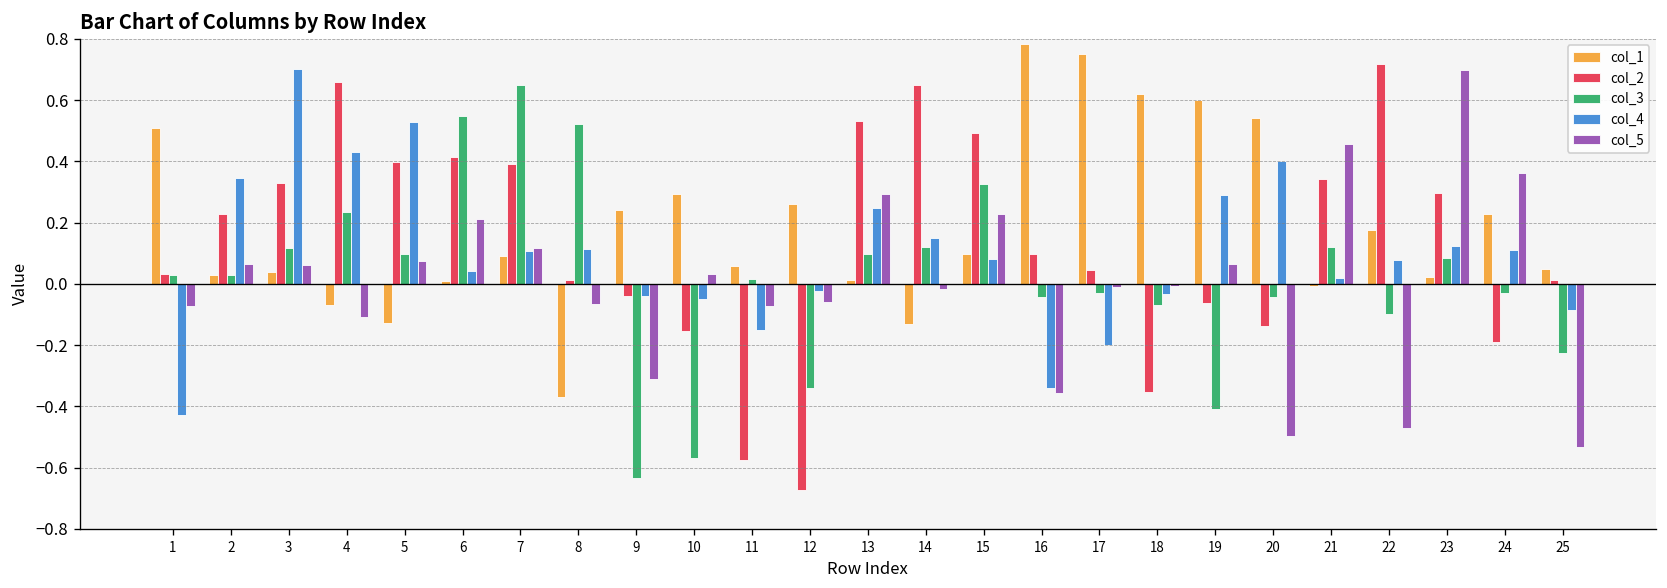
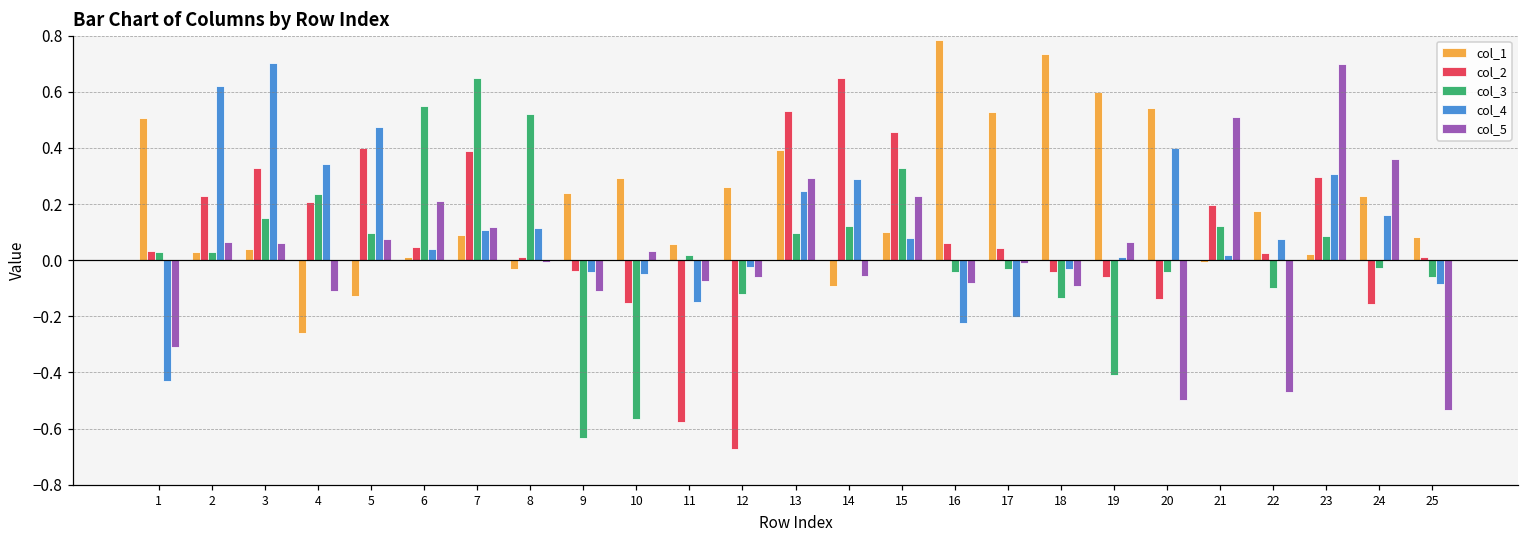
  {
    "col_1": {
      "1": 0.51,
      "2": 0.03,
      "3": 0.04,
-     "4": -0.07,
+     "4": -0.26,
      "5": -0.13,
      "6": 0.01,
      "7": 0.09,
-     "8": -0.37,
+     "8": -0.03,
      "9": 0.24,
      "10": 0.29,
      "11": 0.06,
      "12": 0.26,
-     "13": 0.01,
-     "14": -0.13,
+     "13": 0.39,
+     "14": -0.09,
      "15": 0.10,
      "16": 0.78,
-     "17": 0.75,
-     "18": 0.62,
+     "17": 0.53,
+     "18": 0.73,
      "19": 0.60,
      "20": 0.54,
      "22": 0.18,
      "23": 0.02,
      "24": 0.23,
-     "25": 0.05
+     "25": 0.08
    },
    "col_2": {
      "1": 0.03,
      "2": 0.23,
      "3": 0.33,
-     "4": 0.66,
+     "4": 0.21,
      "5": 0.40,
-     "6": 0.42,
+     "6": 0.05,
      "7": 0.39,
      "8": 0.01,
      "9": -0.04,
      "10": -0.15,
      "11": -0.58,
      "12": -0.67,
      "13": 0.53,
      "14": 0.65,
-     "15": 0.49,
-     "16": 0.10,
+     "15": 0.46,
+     "16": 0.06,
      "17": 0.05,
-     "18": -0.35,
+     "18": -0.04,
      "19": -0.06,
      "20": -0.14,
-     "21": 0.34,
-     "22": 0.72,
+     "21": 0.20,
+     "22": 0.03,
      "23": 0.30,
-     "24": -0.19,
+     "24": -0.16,
      "25": 0.01
    },
    "col_3": {
      "1": 0.03,
      "2": 0.03,
-     "3": 0.12,
+     "3": 0.15,
      "4": 0.24,
      "5": 0.10,
      "6": 0.55,
      "7": 0.65,
      "8": 0.52,
      "9": -0.63,
      "10": -0.57,
      "11": 0.02,
-     "12": -0.34,
+     "12": -0.12,
      "13": 0.10,
      "14": 0.12,
      "15": 0.33,
      "16": -0.04,
      "17": -0.03,
-     "18": -0.07,
+     "18": -0.13,
      "19": -0.41,
      "20": -0.04,
      "21": 0.12,
      "22": -0.10,
      "23": 0.09,
      "24": -0.03,
-     "25": -0.23
+     "25": -0.06
    },
    "col_4": {
      "1": -0.43,
-     "2": 0.35,
+     "2": 0.62,
      "3": 0.70,
-     "4": 0.43,
-     "5": 0.53,
+     "4": 0.34,
+     "5": 0.48,
      "6": 0.04,
      "7": 0.11,
      "8": 0.11,
      "9": -0.04,
      "10": -0.05,
      "11": -0.15,
      "12": -0.03,
      "13": 0.25,
-     "14": 0.15,
+     "14": 0.29,
      "15": 0.08,
-     "16": -0.34,
+     "16": -0.23,
      "17": -0.20,
      "18": -0.03,
-     "19": 0.29,
+     "19": 0.01,
      "20": 0.40,
      "21": 0.02,
      "22": 0.08,
-     "23": 0.12,
-     "24": 0.11,
+     "23": 0.31,
+     "24": 0.16,
      "25": -0.09
    },
    "col_5": {
-     "1": -0.07,
+     "1": -0.31,
      "2": 0.06,
      "3": 0.06,
      "4": -0.11,
      "5": 0.08,
      "6": 0.21,
      "7": 0.12,
-     "8": -0.07,
-     "9": -0.31,
+     "8": -0.01,
+     "9": -0.11,
      "10": 0.03,
      "11": -0.07,
      "12": -0.06,
      "13": 0.29,
-     "14": -0.02,
+     "14": -0.06,
      "15": 0.23,
-     "16": -0.36,
+     "16": -0.08,
      "17": -0.01,
-     "18": -0.01,
+     "18": -0.09,
      "19": 0.07,
      "20": -0.50,
-     "21": 0.46,
+     "21": 0.51,
      "22": -0.47,
      "23": 0.70,
      "24": 0.36,
      "25": -0.53
    }
  }
